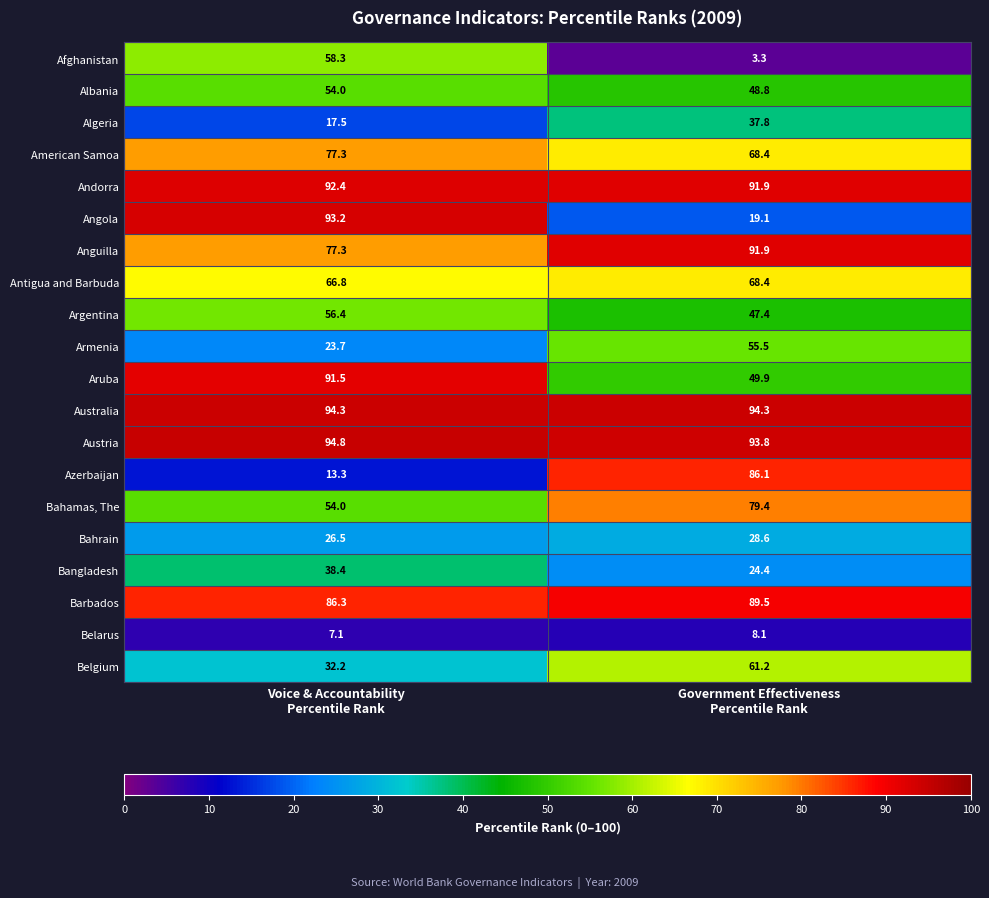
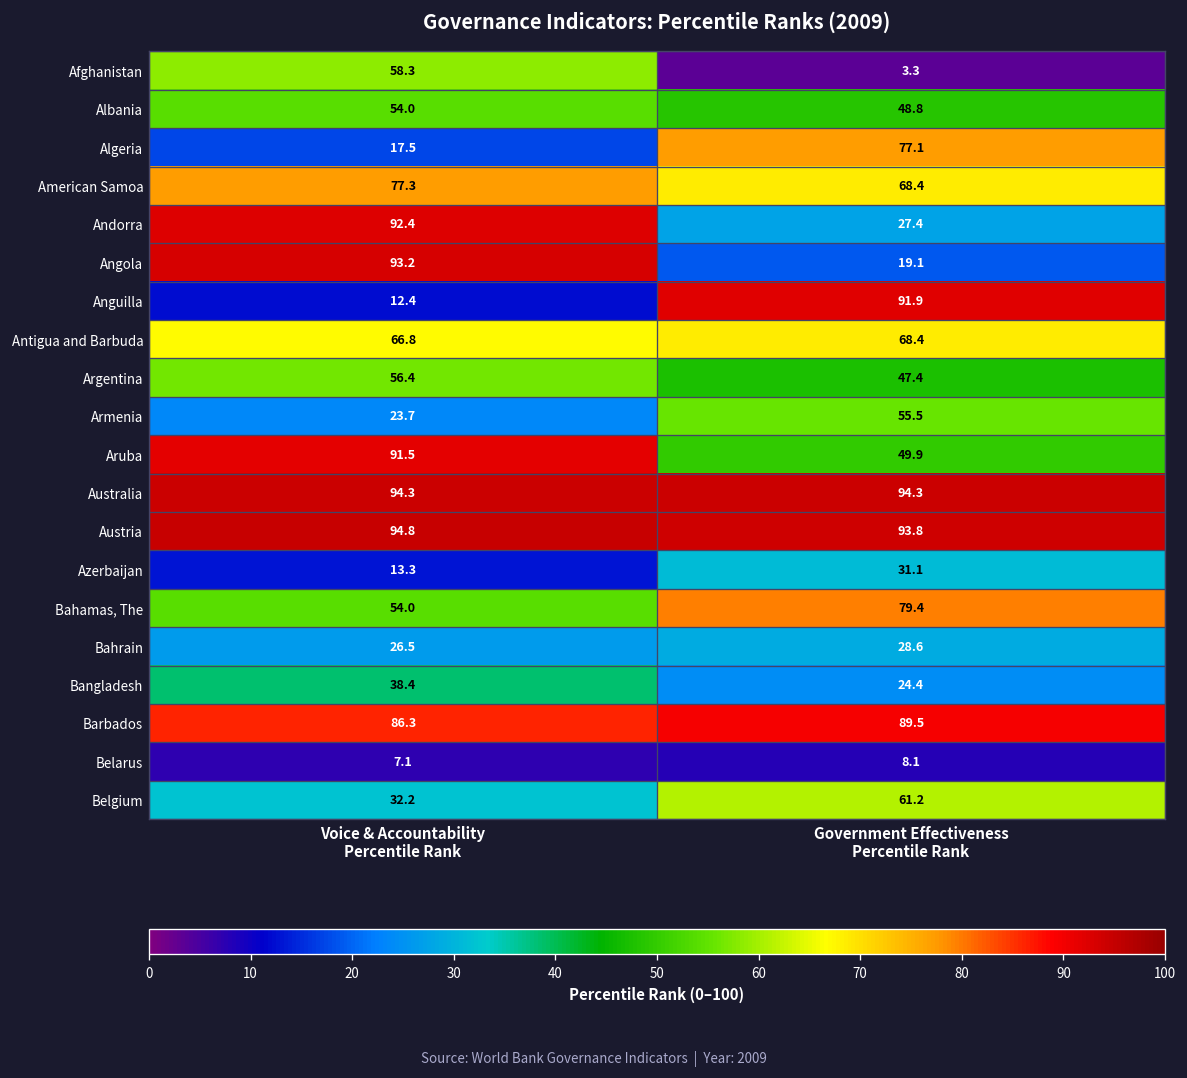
  {
    "Afghanistan": {
      "Voice & Accountability Percentile Rank": 58.3,
      "Government Effectiveness Percentile Rank": 3.3
    },
    "Albania": {
      "Voice & Accountability Percentile Rank": 54.0,
      "Government Effectiveness Percentile Rank": 48.8
    },
    "Algeria": {
      "Voice & Accountability Percentile Rank": 17.5,
-     "Government Effectiveness Percentile Rank": 37.8
+     "Government Effectiveness Percentile Rank": 77.1
    },
    "American Samoa": {
      "Voice & Accountability Percentile Rank": 77.3,
      "Government Effectiveness Percentile Rank": 68.4
    },
    "Andorra": {
      "Voice & Accountability Percentile Rank": 92.4,
-     "Government Effectiveness Percentile Rank": 91.9
+     "Government Effectiveness Percentile Rank": 27.4
    },
    "Angola": {
      "Voice & Accountability Percentile Rank": 93.2,
      "Government Effectiveness Percentile Rank": 19.1
    },
    "Anguilla": {
-     "Voice & Accountability Percentile Rank": 77.3,
+     "Voice & Accountability Percentile Rank": 12.4,
      "Government Effectiveness Percentile Rank": 91.9
    },
    "Antigua and Barbuda": {
      "Voice & Accountability Percentile Rank": 66.8,
      "Government Effectiveness Percentile Rank": 68.4
    },
    "Argentina": {
      "Voice & Accountability Percentile Rank": 56.4,
      "Government Effectiveness Percentile Rank": 47.4
    },
    "Armenia": {
      "Voice & Accountability Percentile Rank": 23.7,
      "Government Effectiveness Percentile Rank": 55.5
    },
    "Aruba": {
      "Voice & Accountability Percentile Rank": 91.5,
      "Government Effectiveness Percentile Rank": 49.9
    },
    "Australia": {
      "Voice & Accountability Percentile Rank": 94.3,
      "Government Effectiveness Percentile Rank": 94.3
    },
    "Austria": {
      "Voice & Accountability Percentile Rank": 94.8,
      "Government Effectiveness Percentile Rank": 93.8
    },
    "Azerbaijan": {
      "Voice & Accountability Percentile Rank": 13.3,
-     "Government Effectiveness Percentile Rank": 86.1
+     "Government Effectiveness Percentile Rank": 31.1
    },
    "Bahamas, The": {
      "Voice & Accountability Percentile Rank": 54.0,
      "Government Effectiveness Percentile Rank": 79.4
    },
    "Bahrain": {
      "Voice & Accountability Percentile Rank": 26.5,
      "Government Effectiveness Percentile Rank": 28.6
    },
    "Bangladesh": {
      "Voice & Accountability Percentile Rank": 38.4,
      "Government Effectiveness Percentile Rank": 24.4
    },
    "Barbados": {
      "Voice & Accountability Percentile Rank": 86.3,
      "Government Effectiveness Percentile Rank": 89.5
    },
    "Belarus": {
      "Voice & Accountability Percentile Rank": 7.1,
      "Government Effectiveness Percentile Rank": 8.1
    },
    "Belgium": {
      "Voice & Accountability Percentile Rank": 32.2,
      "Government Effectiveness Percentile Rank": 61.2
    }
  }
